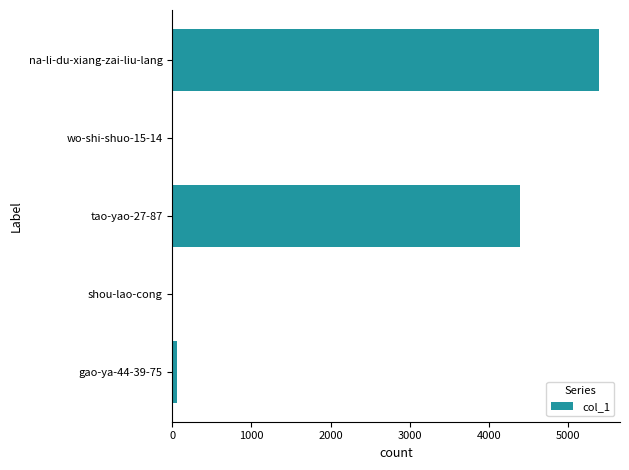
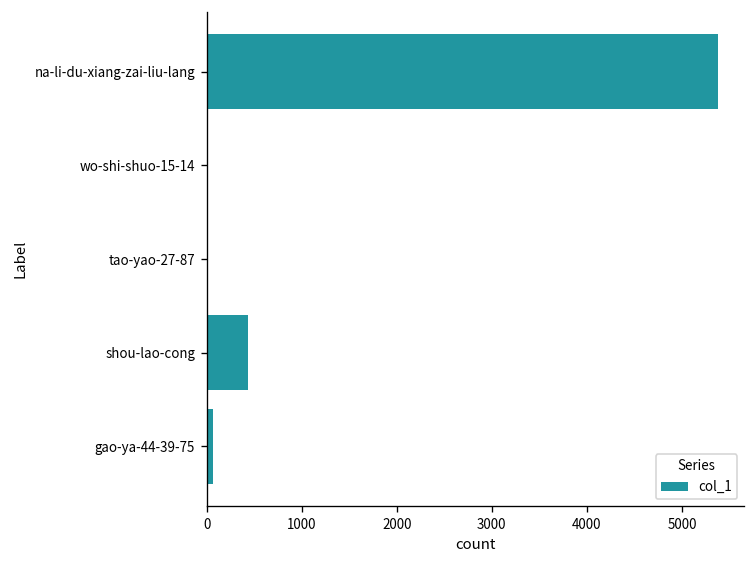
  {
    "na-li-du-xiang-zai-liu-lang": 5400,
-   "tao-yao-27-87": 4400,
-   "shou-lao-cong": 0,
+   "tao-yao-27-87": 0,
+   "shou-lao-cong": 400,
    "gao-ya-44-39-75": 100
  }
